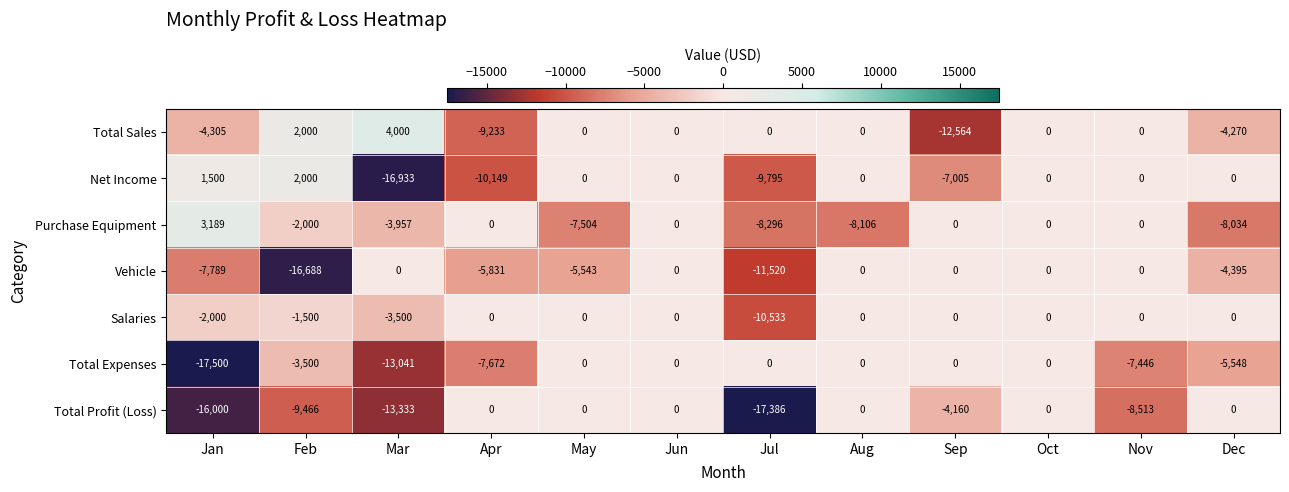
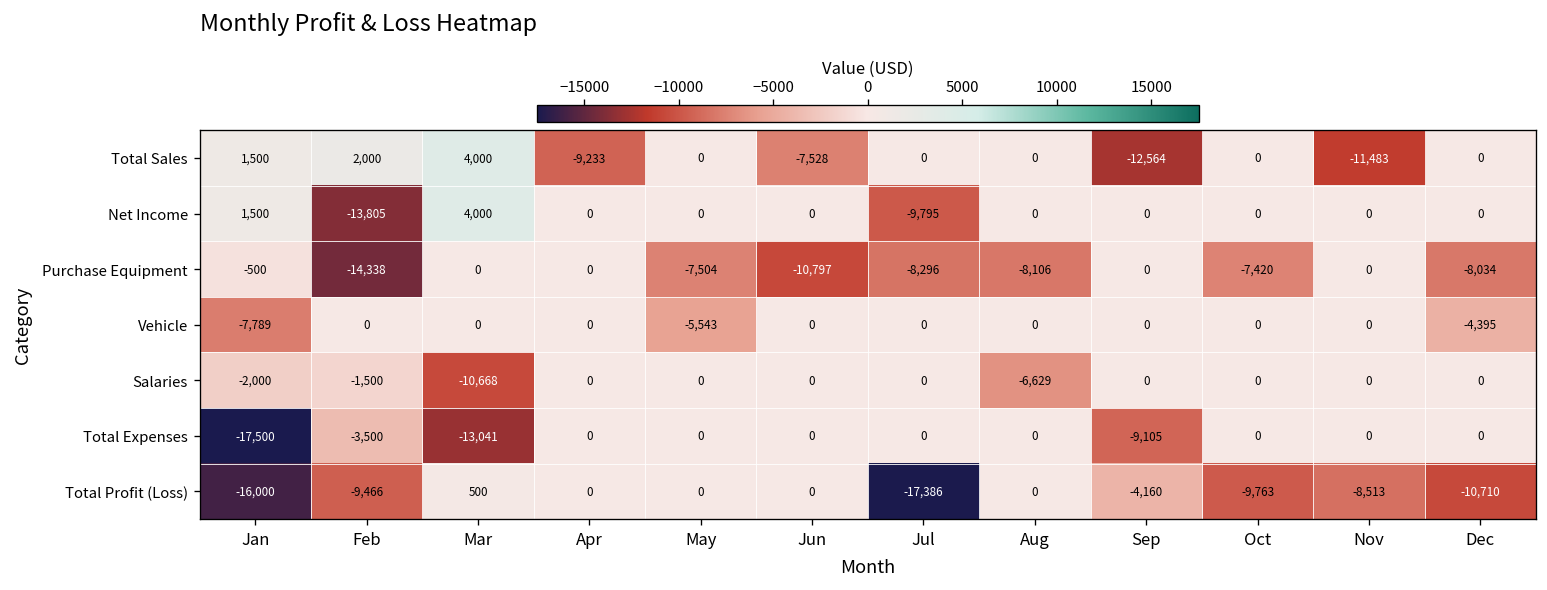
  {
    "Total Sales": {
-     "Jan": "-4,305",
+     "Jan": "1,500",
      "Feb": "2,000",
      "Mar": "4,000",
      "Apr": "-9,233",
      "May": "0",
-     "Jun": "0",
+     "Jun": "-7,528",
      "Jul": "0",
      "Aug": "0",
      "Sep": "-12,564",
      "Oct": "0",
-     "Nov": "0",
-     "Dec": "-4,270"
+     "Nov": "-11,483",
+     "Dec": "0"
    },
    "Net Income": {
      "Jan": "1,500",
-     "Feb": "2,000",
-     "Mar": "-16,933",
-     "Apr": "-10,149",
+     "Feb": "-13,805",
+     "Mar": "4,000",
+     "Apr": "0",
      "May": "0",
      "Jun": "0",
      "Jul": "-9,795",
      "Aug": "0",
-     "Sep": "-7,005",
+     "Sep": "0",
      "Oct": "0",
      "Nov": "0",
      "Dec": "0"
    },
    "Purchase Equipment": {
-     "Jan": "3,189",
-     "Feb": "-2,000",
-     "Mar": "-3,957",
+     "Jan": "-500",
+     "Feb": "-14,338",
+     "Mar": "0",
      "Apr": "0",
      "May": "-7,504",
-     "Jun": "0",
+     "Jun": "-10,797",
      "Jul": "-8,296",
      "Aug": "-8,106",
      "Sep": "0",
-     "Oct": "0",
+     "Oct": "-7,420",
      "Nov": "0",
      "Dec": "-8,034"
    },
    "Vehicle": {
      "Jan": "-7,789",
-     "Feb": "-16,688",
+     "Feb": "0",
      "Mar": "0",
-     "Apr": "-5,831",
+     "Apr": "0",
      "May": "-5,543",
      "Jun": "0",
-     "Jul": "-11,520",
+     "Jul": "0",
      "Aug": "0",
      "Sep": "0",
      "Oct": "0",
      "Nov": "0",
      "Dec": "-4,395"
    },
    "Salaries": {
      "Jan": "-2,000",
      "Feb": "-1,500",
-     "Mar": "-3,500",
+     "Mar": "-10,668",
      "Apr": "0",
      "May": "0",
      "Jun": "0",
-     "Jul": "-10,533",
-     "Aug": "0",
+     "Jul": "0",
+     "Aug": "-6,629",
      "Sep": "0",
      "Oct": "0",
      "Nov": "0",
      "Dec": "0"
    },
    "Total Expenses": {
      "Jan": "-17,500",
      "Feb": "-3,500",
      "Mar": "-13,041",
-     "Apr": "-7,672",
+     "Apr": "0",
      "May": "0",
      "Jun": "0",
      "Jul": "0",
      "Aug": "0",
-     "Sep": "0",
+     "Sep": "-9,105",
      "Oct": "0",
-     "Nov": "-7,446",
-     "Dec": "-5,548"
+     "Nov": "0",
+     "Dec": "0"
    },
    "Total Profit (Loss)": {
      "Jan": "-16,000",
      "Feb": "-9,466",
-     "Mar": "-13,333",
+     "Mar": "500",
      "Apr": "0",
      "May": "0",
      "Jun": "0",
      "Jul": "-17,386",
      "Aug": "0",
      "Sep": "-4,160",
-     "Oct": "0",
+     "Oct": "-9,763",
      "Nov": "-8,513",
-     "Dec": "0"
+     "Dec": "-10,710"
    }
  }
